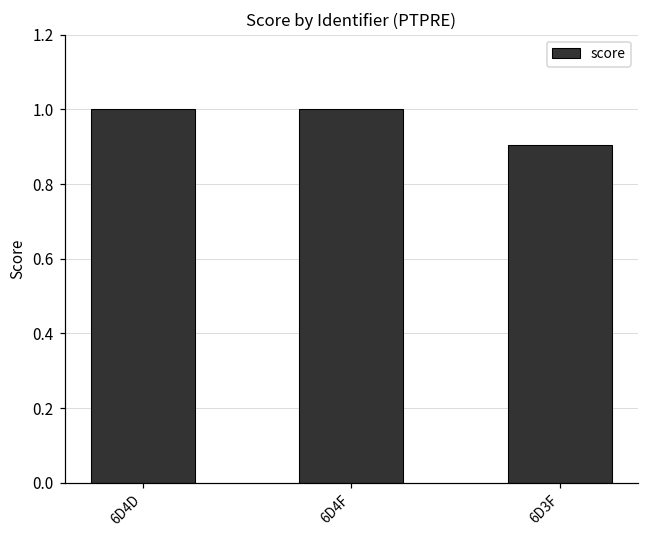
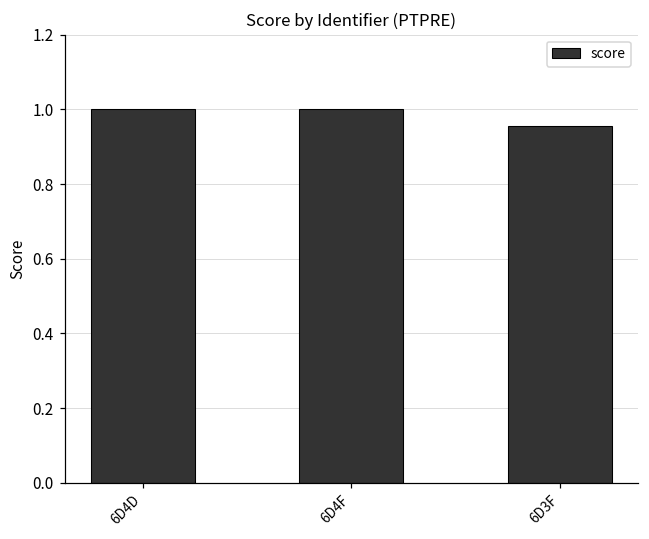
  {
    "6D4D": 1.00,
    "6D4F": 1.00,
-   "6D3F": 0.90
+   "6D3F": 0.95
  }
